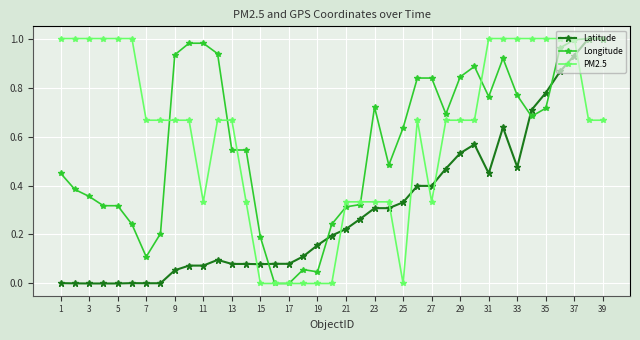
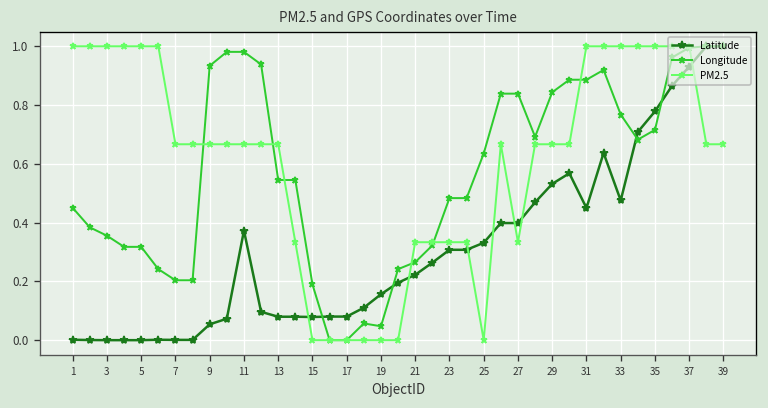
  {
    "Latitude": {
      "1": 0.00,
      "3": 0.00,
      "5": 0.00,
      "7": 0.00,
      "9": 0.05,
-     "11": 0.07,
+     "11": 0.37,
      "13": 0.08,
      "15": 0.08,
      "17": 0.08,
      "19": 0.16,
      "21": 0.22,
      "23": 0.31,
      "25": 0.33,
      "27": 0.40,
      "29": 0.53,
      "31": 0.45,
      "33": 0.48,
      "35": 0.78
    },
    "Longitude": {
      "1": 0.45,
      "3": 0.36,
      "5": 0.32,
-     "7": 0.11,
+     "7": 0.20,
      "9": 0.93,
      "11": 0.98,
      "13": 0.55,
      "15": 0.19,
      "19": 0.05,
-     "21": 0.31,
-     "23": 0.72,
+     "21": 0.27,
+     "23": 0.48,
      "25": 0.64,
      "27": 0.84,
      "29": 0.84,
-     "31": 0.76,
+     "31": 0.89,
      "33": 0.77,
      "35": 0.72
    },
    "PM2.5": {
      "1": 1.00,
      "3": 1.00,
      "5": 1.00,
      "7": 0.67,
      "9": 0.67,
-     "11": 0.33,
+     "11": 0.67,
      "13": 0.67,
      "15": 0.00,
      "19": 0.00,
      "21": 0.33,
      "23": 0.33,
      "25": 0.00,
      "27": 0.33,
      "29": 0.67,
      "31": 1.00,
      "33": 1.00,
      "35": 1.00,
      "39": 0.67
    }
  }
